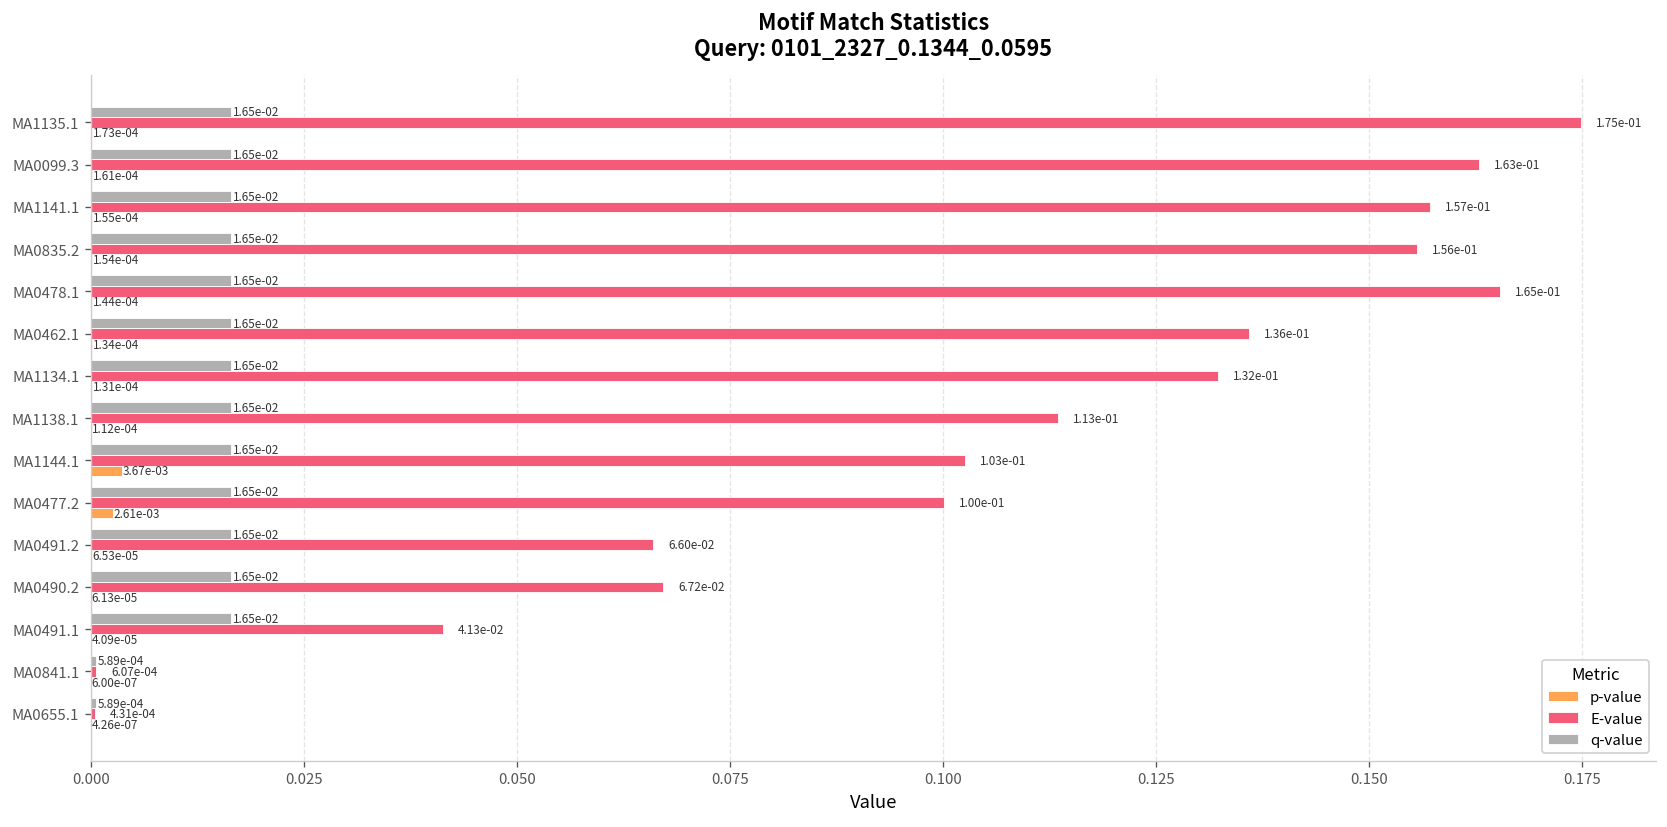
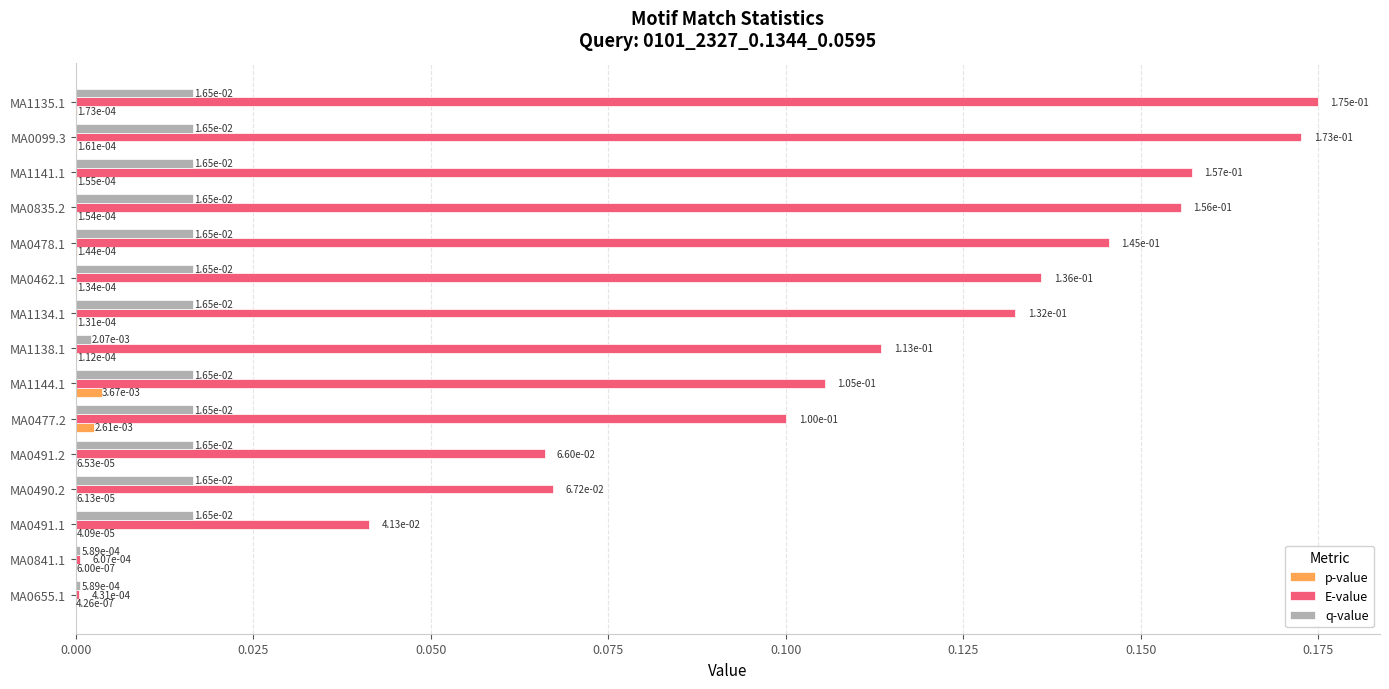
  {
    "p-value": {
      "MA1135.1": "1.73e-04",
      "MA0099.3": "1.61e-04",
      "MA1141.1": "1.55e-04",
      "MA0835.2": "1.54e-04",
      "MA0478.1": "1.44e-04",
      "MA0462.1": "1.34e-04",
      "MA1134.1": "1.31e-04",
      "MA1138.1": "1.12e-04",
      "MA1144.1": "3.67e-03",
      "MA0477.2": "2.61e-03",
      "MA0491.2": "6.53e-05",
      "MA0490.2": "6.13e-05",
      "MA0491.1": "4.09e-05",
      "MA0841.1": "6.00e-07",
      "MA0655.1": "4.26e-07"
    },
    "E-value": {
      "MA1135.1": "1.75e-01",
-     "MA0099.3": "1.63e-01",
+     "MA0099.3": "1.73e-01",
      "MA1141.1": "1.57e-01",
      "MA0835.2": "1.56e-01",
-     "MA0478.1": "1.65e-01",
+     "MA0478.1": "1.45e-01",
      "MA0462.1": "1.36e-01",
      "MA1134.1": "1.32e-01",
      "MA1138.1": "1.13e-01",
-     "MA1144.1": "1.03e-01",
+     "MA1144.1": "1.05e-01",
      "MA0477.2": "1.00e-01",
      "MA0491.2": "6.60e-02",
      "MA0490.2": "6.72e-02",
      "MA0491.1": "4.13e-02",
      "MA0841.1": "6.07e-04",
      "MA0655.1": "4.31e-04"
    },
    "q-value": {
      "MA1135.1": "1.65e-02",
      "MA0099.3": "1.65e-02",
      "MA1141.1": "1.65e-02",
      "MA0835.2": "1.65e-02",
      "MA0478.1": "1.65e-02",
      "MA0462.1": "1.65e-02",
      "MA1134.1": "1.65e-02",
-     "MA1138.1": "1.65e-02",
+     "MA1138.1": "2.07e-03",
      "MA1144.1": "1.65e-02",
      "MA0477.2": "1.65e-02",
      "MA0491.2": "1.65e-02",
      "MA0490.2": "1.65e-02",
      "MA0491.1": "1.65e-02",
      "MA0841.1": "5.89e-04",
      "MA0655.1": "5.89e-04"
    }
  }
